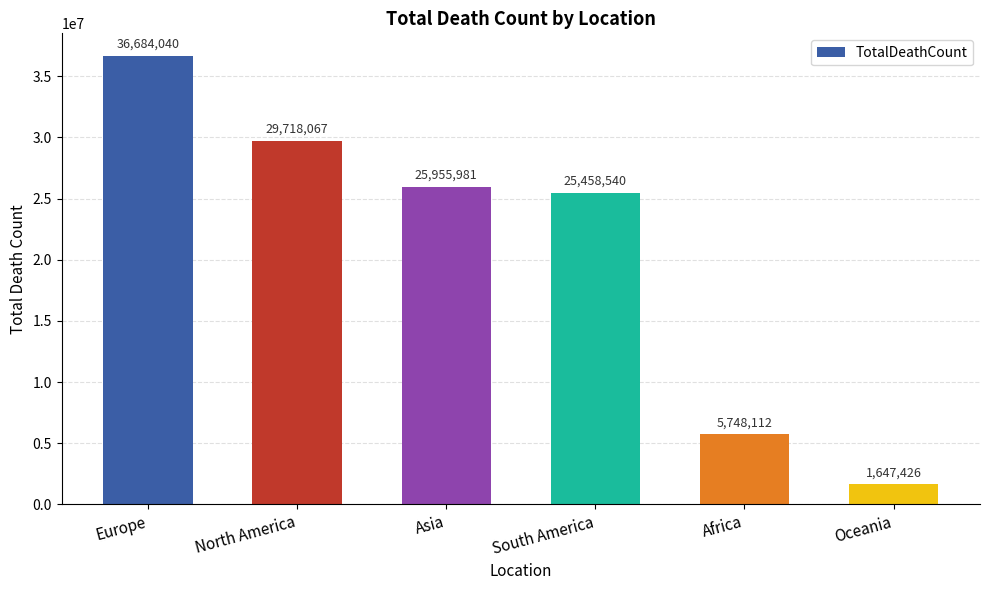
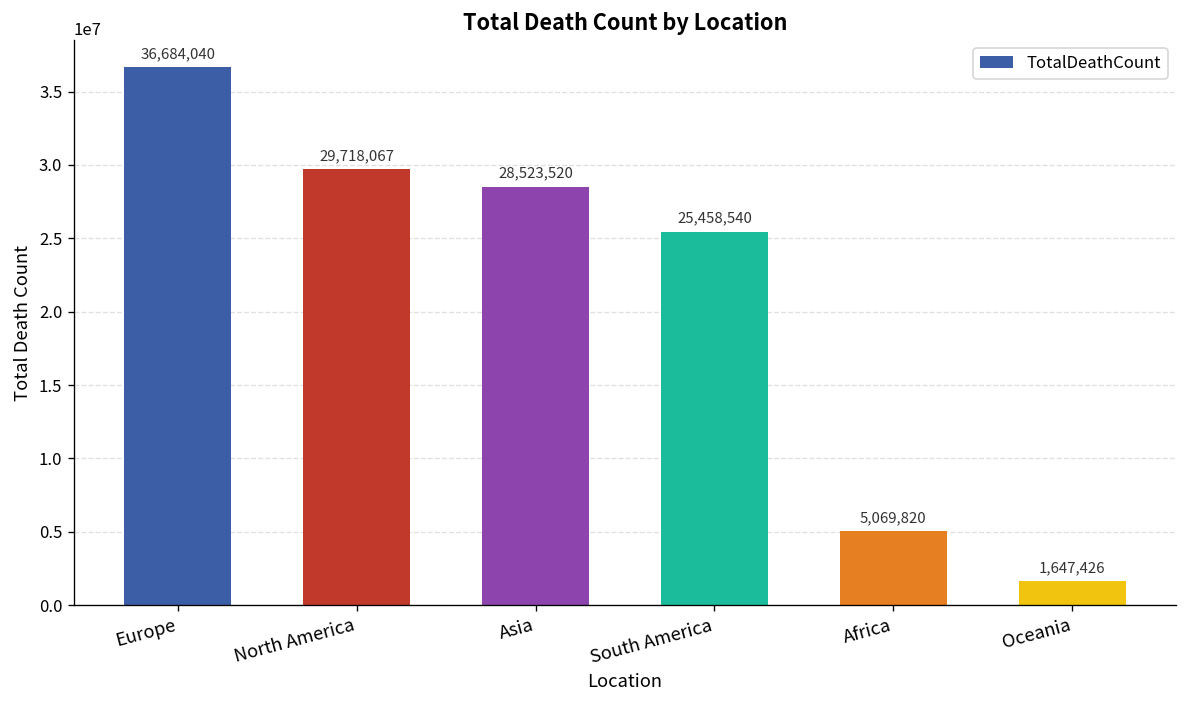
  {
    "Europe": "36,684,040",
    "North America": "29,718,067",
-   "Asia": "25,955,981",
+   "Asia": "28,523,520",
    "South America": "25,458,540",
-   "Africa": "5,748,112",
+   "Africa": "5,069,820",
    "Oceania": "1,647,426"
  }
